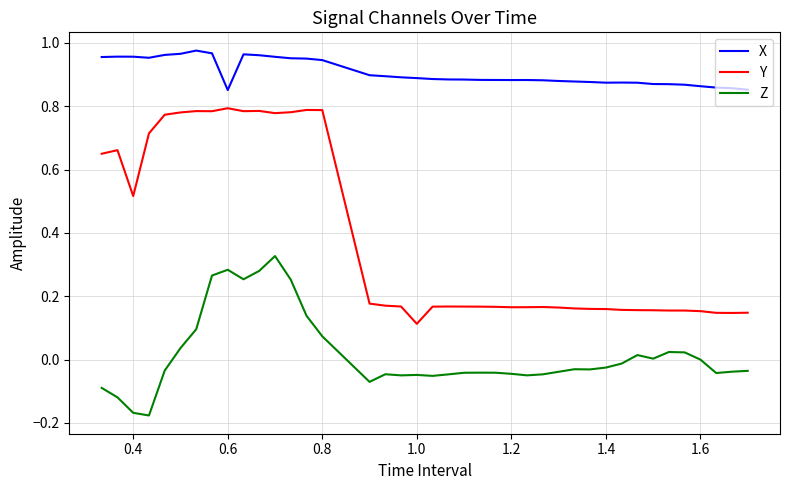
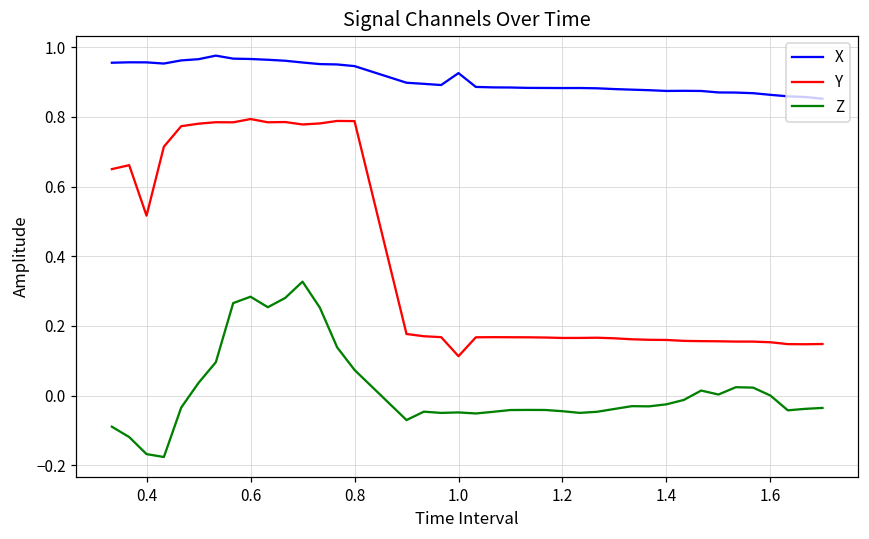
  {
    "X": {
      "0.4": 0.96,
-     "0.6": 0.85,
+     "0.6": 0.97,
      "0.8": 0.95,
-     "1.0": 0.89,
+     "1.0": 0.93,
      "1.2": 0.88,
      "1.4": 0.87,
      "1.6": 0.86
    },
    "Y": {
      "0.4": 0.52,
      "0.6": 0.79,
      "0.8": 0.79,
      "1.0": 0.11,
      "1.2": 0.17,
      "1.4": 0.16,
      "1.6": 0.15
    },
    "Z": {
      "0.4": -0.17,
      "0.6": 0.28,
      "0.8": 0.07,
      "1.0": -0.05,
      "1.2": -0.04,
      "1.4": -0.03,
      "1.6": 0.00
    }
  }
